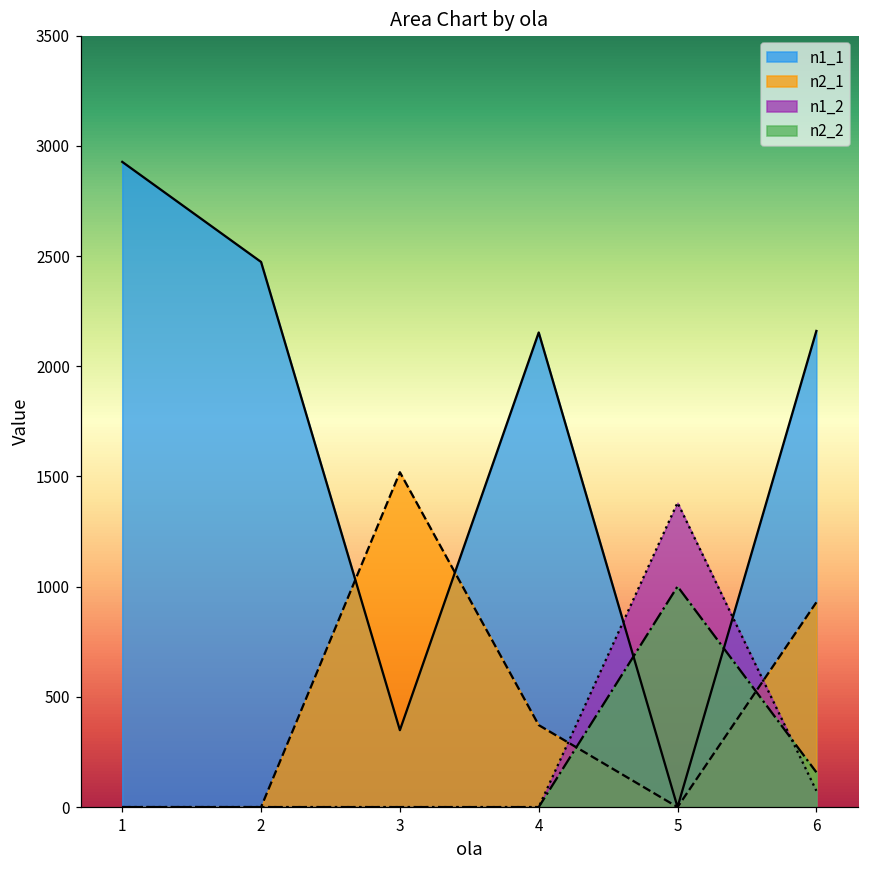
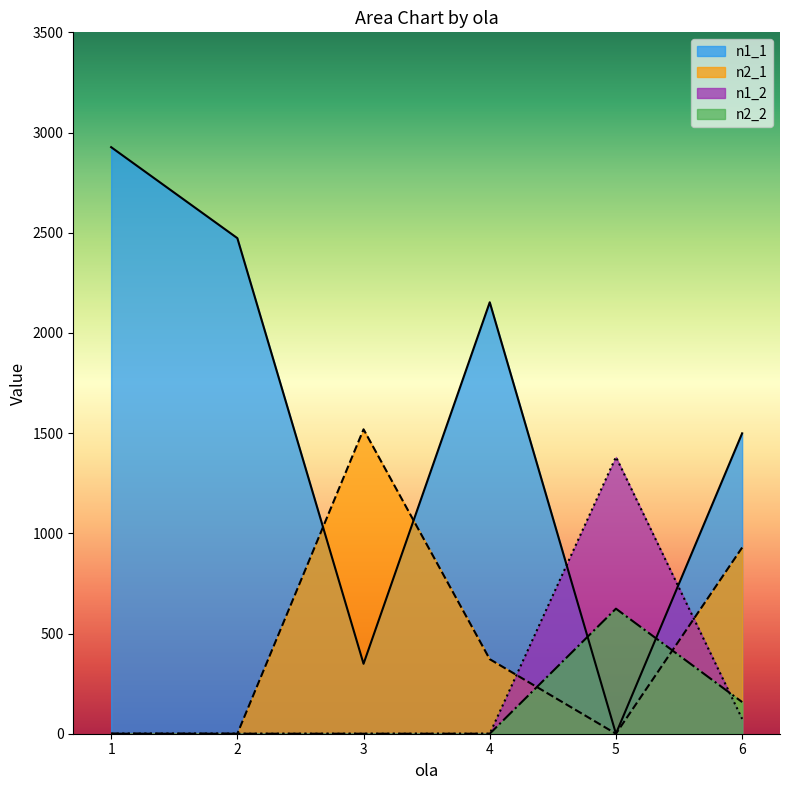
  {
    "n1_1": {
      "1": 2930,
      "2": 2470,
      "3": 350,
      "4": 2150,
-     "6": 2160
+     "6": 1500
    },
    "n2_1": {
      "3": 1520,
      "4": 370,
      "6": 930
    },
    "n1_2": {
      "5": 1380,
      "6": 70
    },
    "n2_2": {
-     "5": 1000,
+     "5": 620,
      "6": 160
    }
  }
